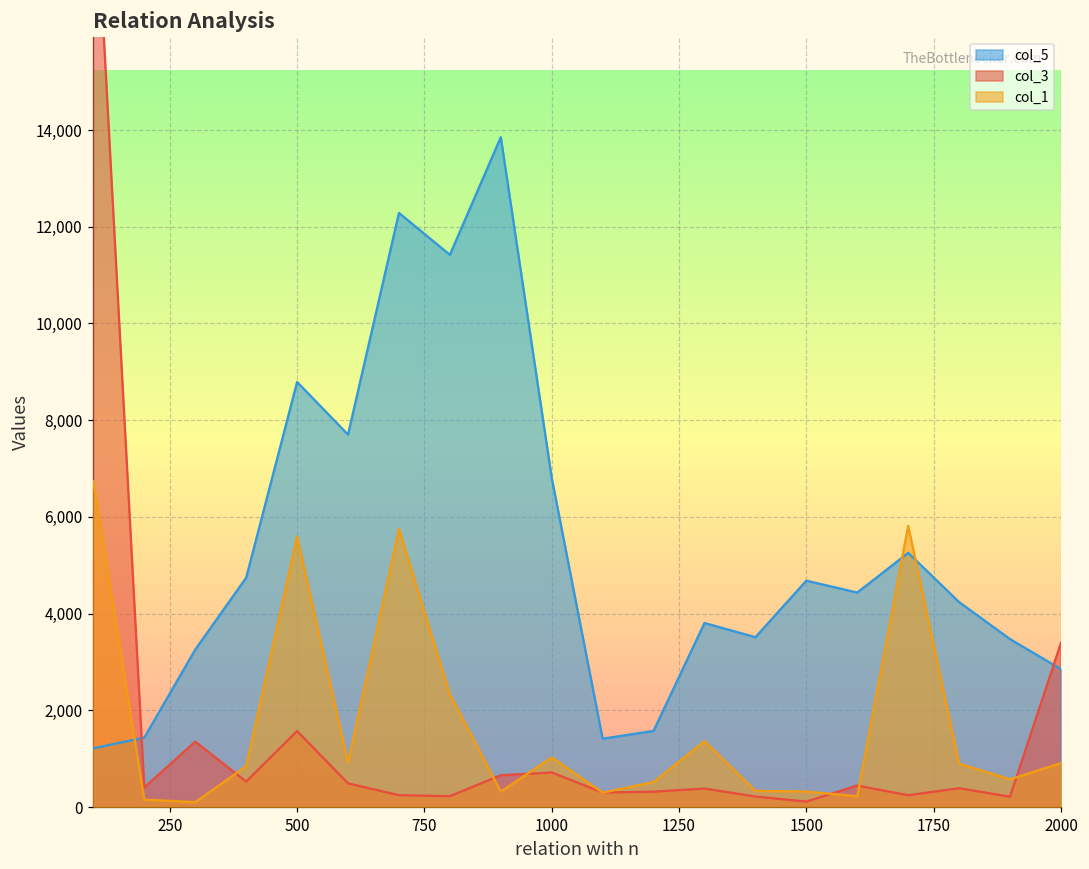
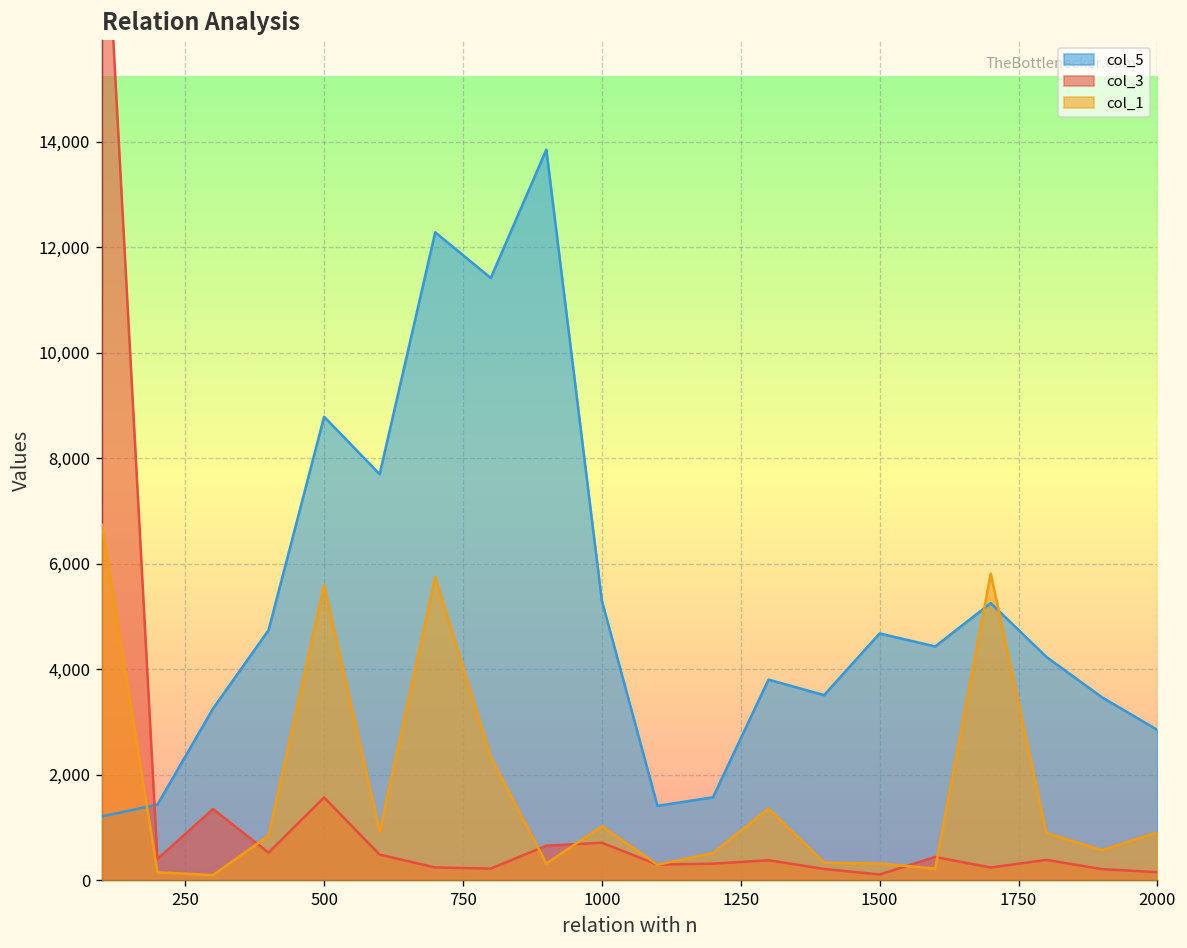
  {
    "col_5": {
      "500": "8,800",
-     "1000": "6,800",
+     "1000": "5,300",
      "1500": "4,700",
      "2000": "2,900"
    },
    "col_3": {
      "500": "1,600",
      "1000": "700",
      "1500": "100",
-     "2000": "3,400"
+     "2000": "200"
    },
    "col_1": {
      "500": "5,600",
      "1000": "1,000",
      "1500": "300",
      "2000": "900"
    }
  }
